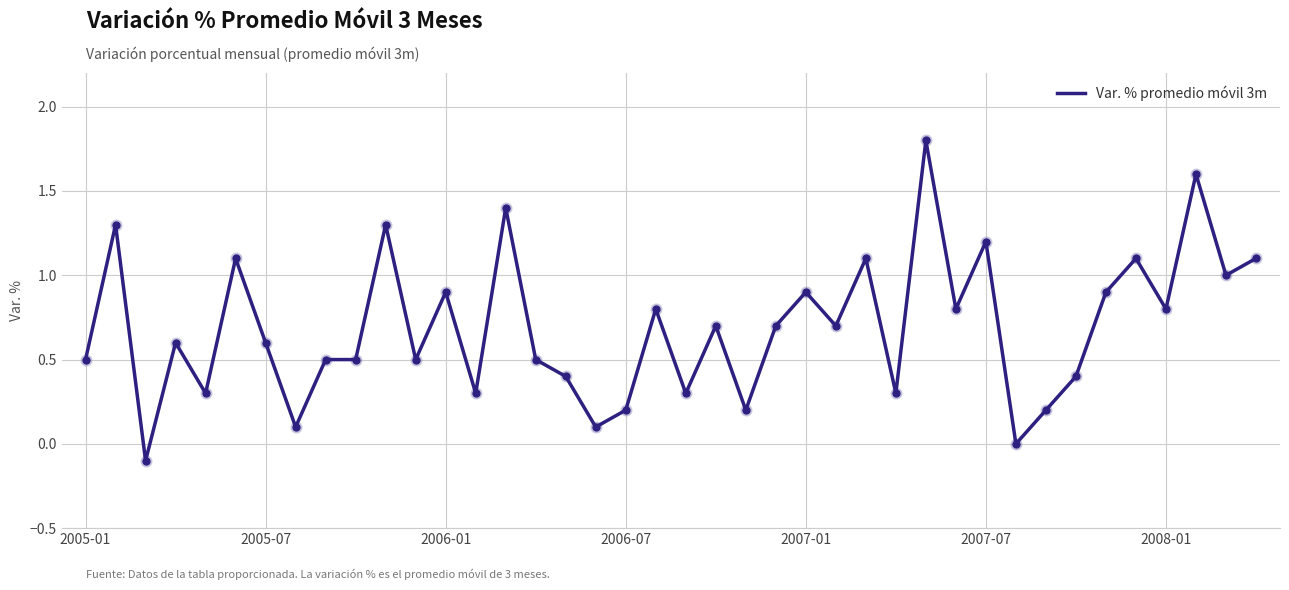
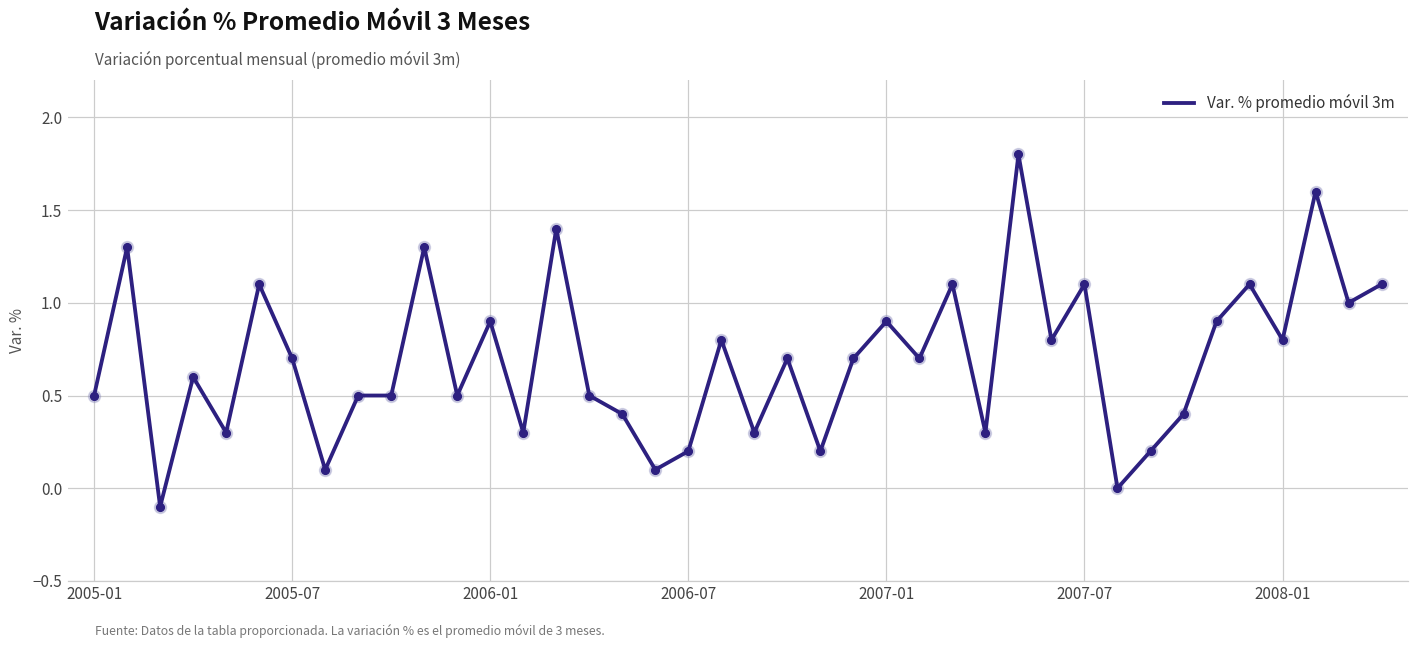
  {
    "2005-01": 0.5,
-   "2005-07": 0.6,
+   "2005-07": 0.7,
    "2006-01": 0.9,
    "2006-07": 0.2,
    "2007-01": 0.9,
-   "2007-07": 1.2,
+   "2007-07": 1.1,
    "2008-01": 0.8
  }
